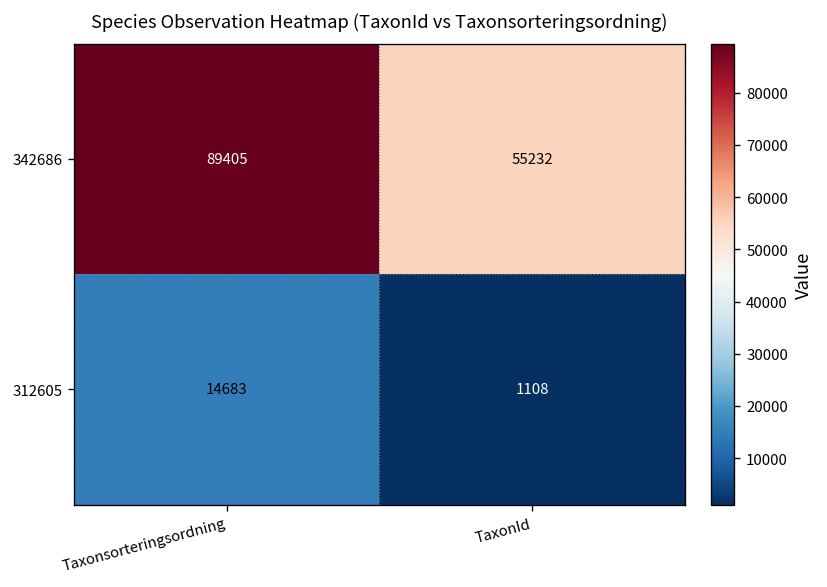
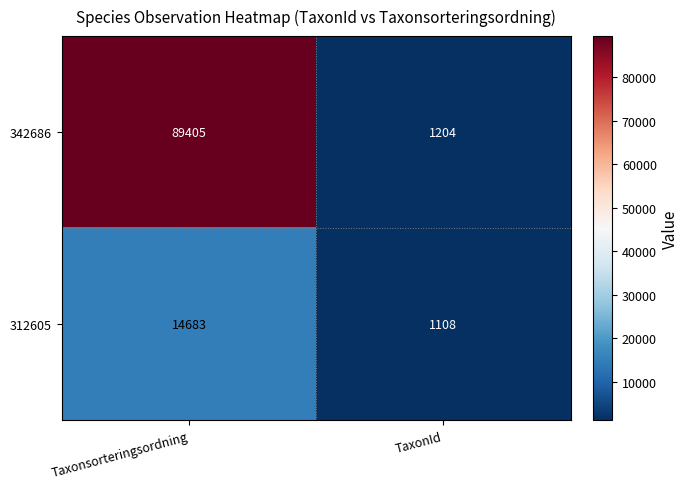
  {
    "342686": {
      "Taxonsorteringsordning": 89405,
-     "TaxonId": 55232
+     "TaxonId": 1204
    },
    "312605": {
      "Taxonsorteringsordning": 14683,
      "TaxonId": 1108
    }
  }
